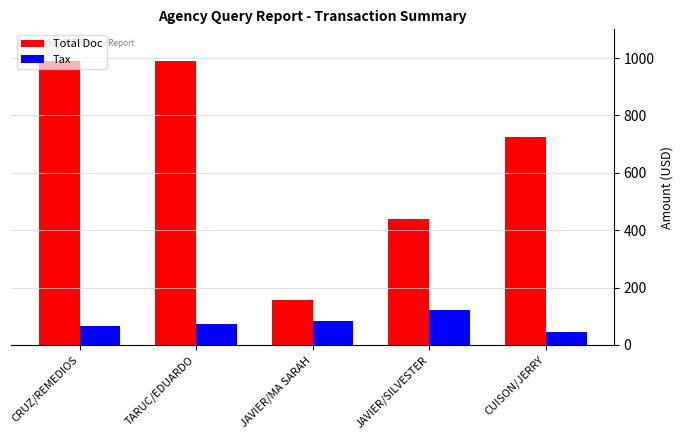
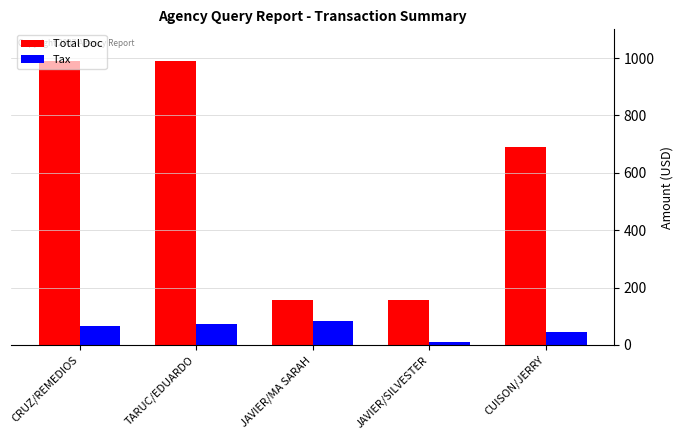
  {
    "Total Doc": {
      "TARUC/EDUARDO": 990,
      "JAVIER/MA SARAH": 160,
-     "JAVIER/SILVESTER": 440,
-     "CUISON/JERRY": 730
+     "JAVIER/SILVESTER": 160,
+     "CUISON/JERRY": 690
    },
    "Tax": {
      "CRUZ/REMEDIOS": 70,
      "TARUC/EDUARDO": 70,
      "JAVIER/MA SARAH": 80,
-     "JAVIER/SILVESTER": 120,
+     "JAVIER/SILVESTER": 10,
      "CUISON/JERRY": 40
    }
  }
